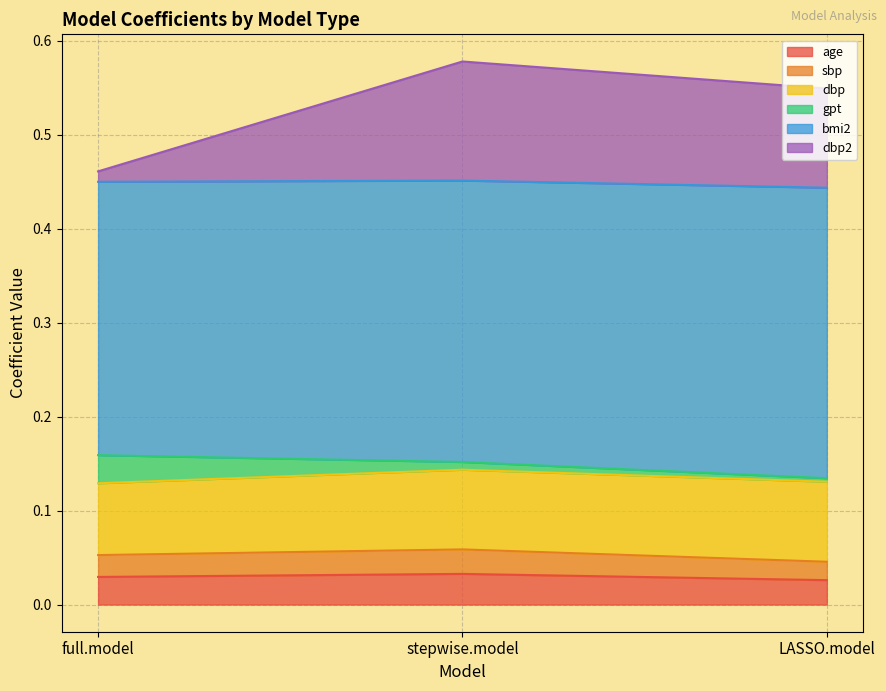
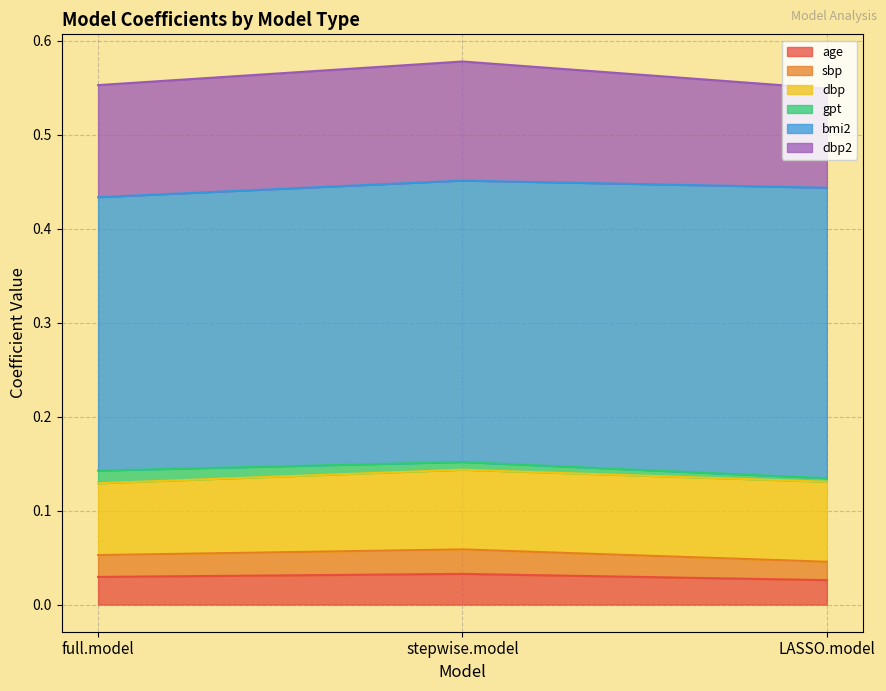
  {
    "dbp": {
      "full.model": 0.08,
      "stepwise.model": 0.08,
      "LASSO.model": 0.09
    },
    "gpt": {
-     "full.model": 0.03,
+     "full.model": 0.01,
      "stepwise.model": 0.01,
      "LASSO.model": 0.00
    },
    "bmi2": {
      "full.model": 0.29,
      "stepwise.model": 0.30,
      "LASSO.model": 0.31
    },
    "dbp2": {
-     "full.model": 0.01,
+     "full.model": 0.12,
      "stepwise.model": 0.13
    }
  }
